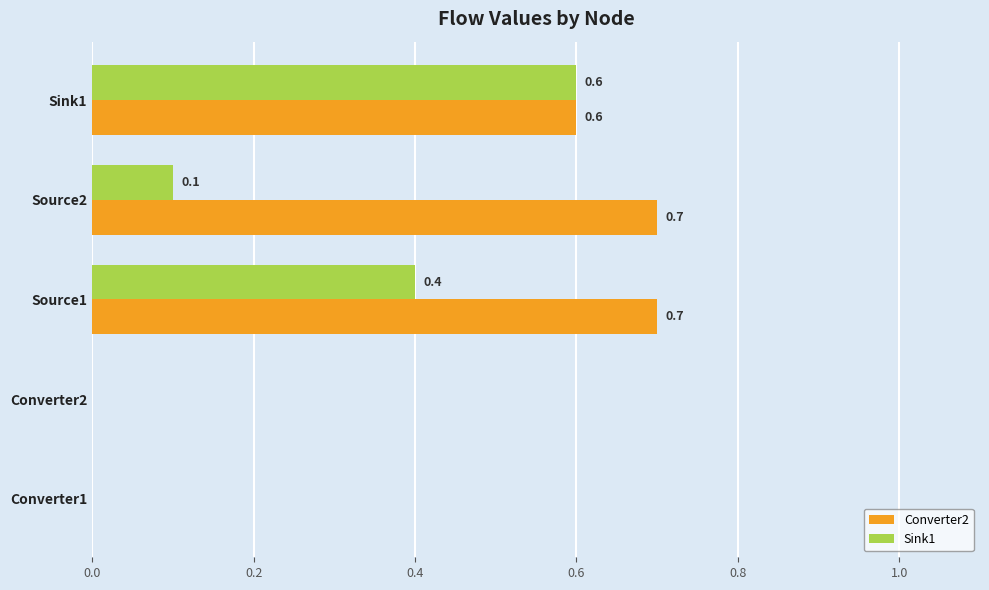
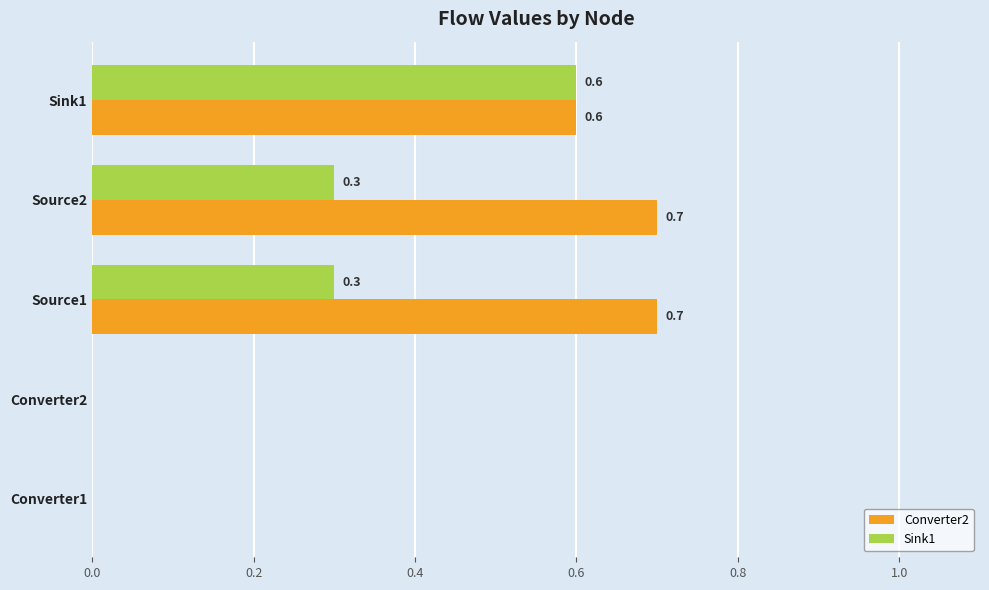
  {
    "Converter2": {
      "Sink1": 0.6,
      "Source2": 0.7,
      "Source1": 0.7
    },
    "Sink1": {
      "Sink1": 0.6,
-     "Source2": 0.1,
-     "Source1": 0.4
+     "Source2": 0.3,
+     "Source1": 0.3
    }
  }
